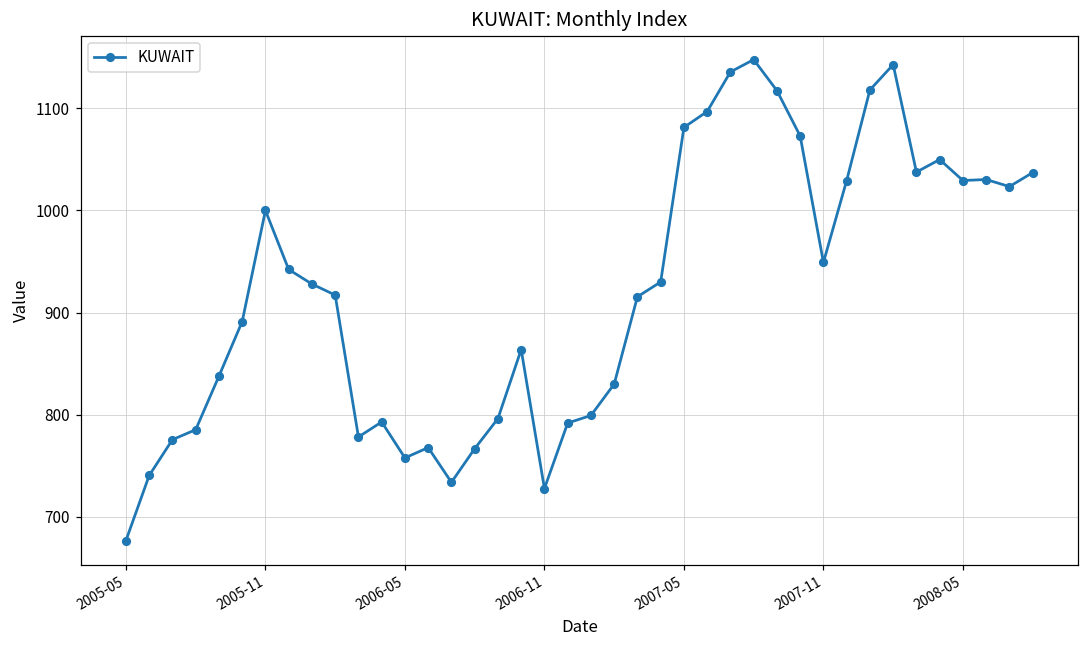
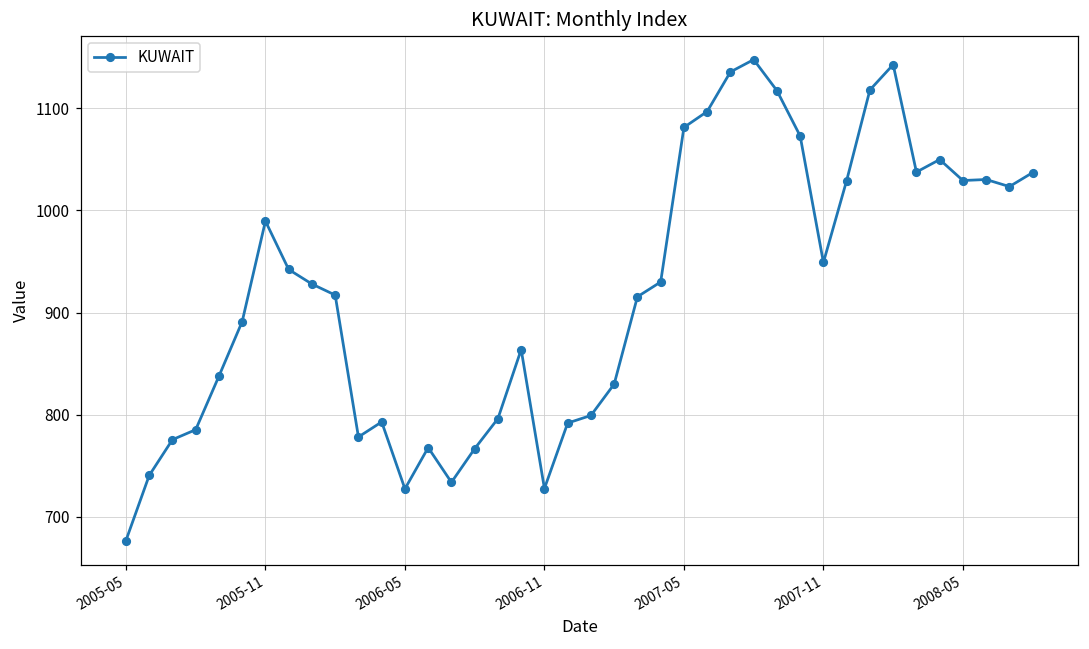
  {
    "2005-05": 680,
-   "2005-11": 1000,
-   "2006-05": 760,
+   "2005-11": 990,
+   "2006-05": 730,
    "2006-11": 730,
    "2007-05": 1080,
    "2007-11": 950,
    "2008-05": 1030
  }
